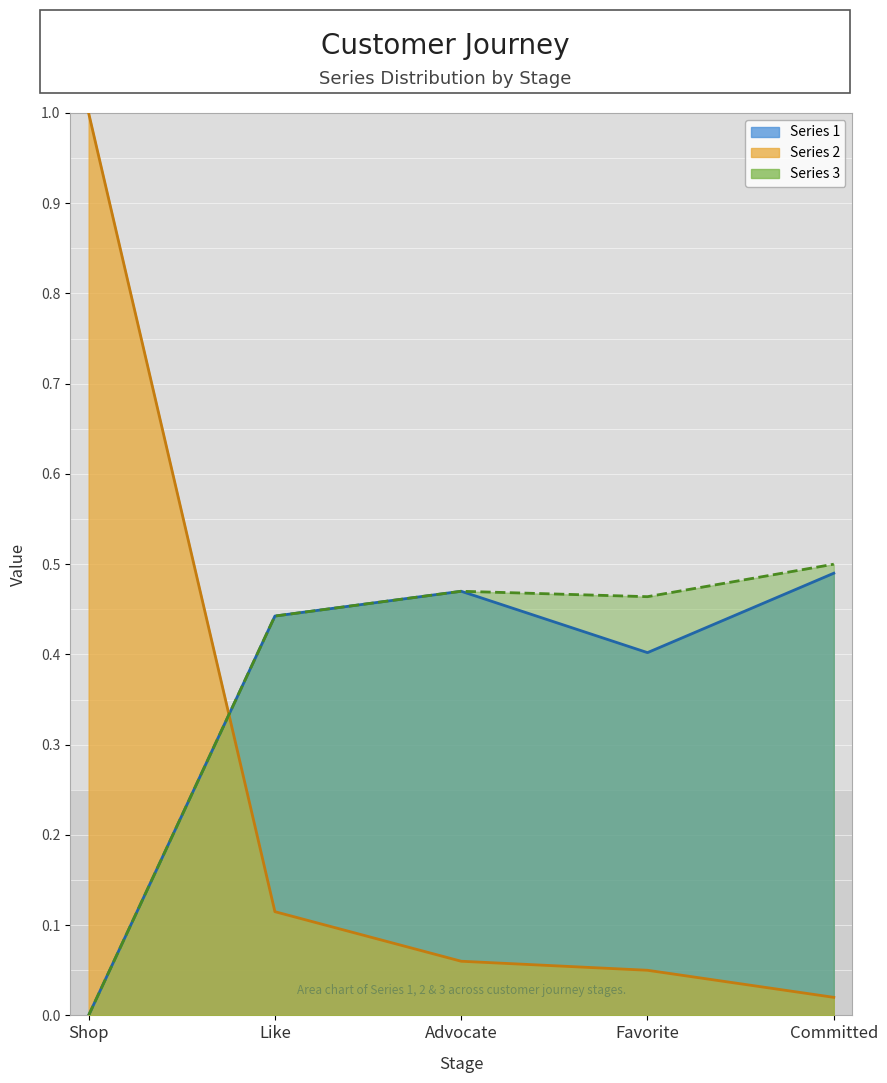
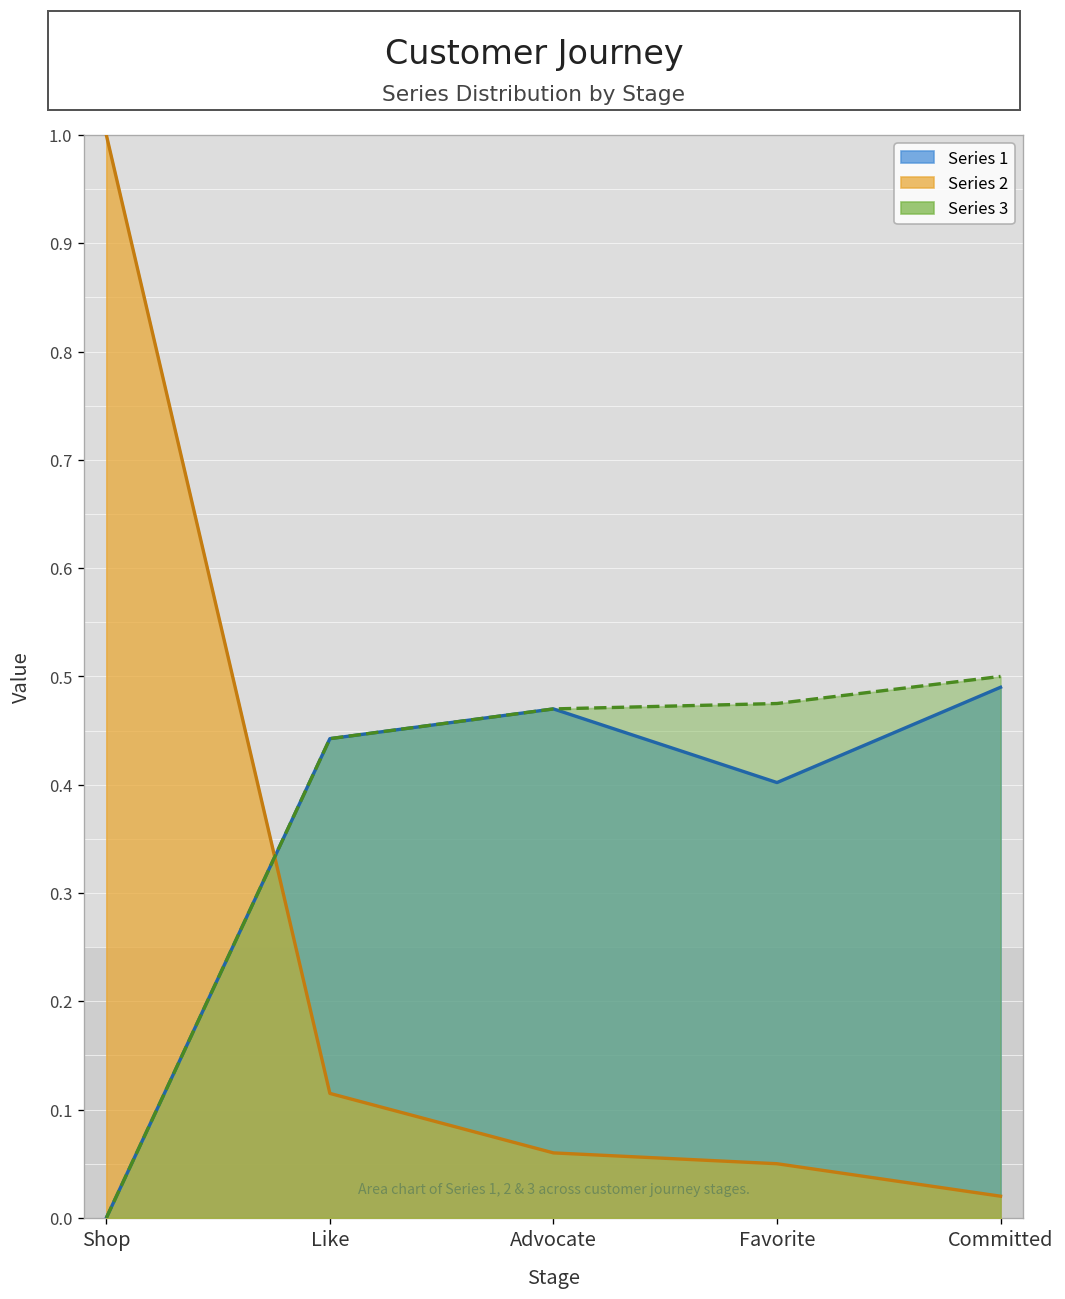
  {
    "Series 1": {
      "Favorite": 0.40,
      "Committed": 0.49
    },
    "Series 2": {
      "Shop": 1.00,
      "Like": 0.11,
      "Favorite": 0.05,
      "Committed": 0.02
    },
    "Series 3": {
-     "Favorite": 0.46,
+     "Favorite": 0.48,
      "Committed": 0.50
    }
  }
